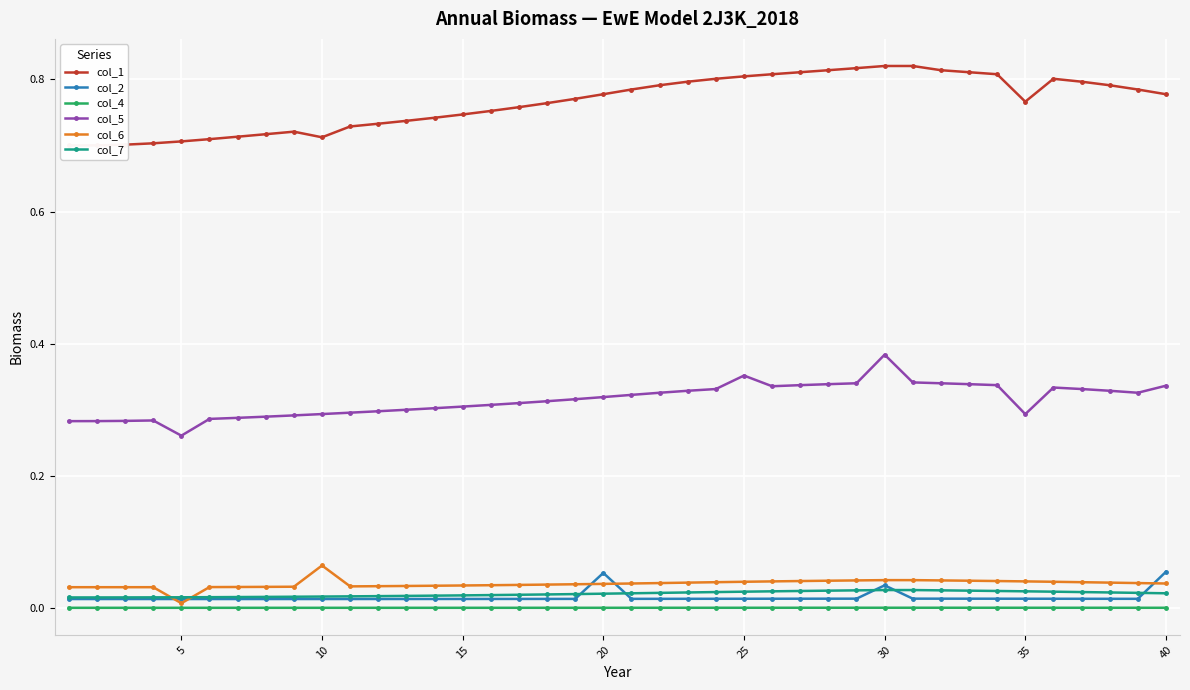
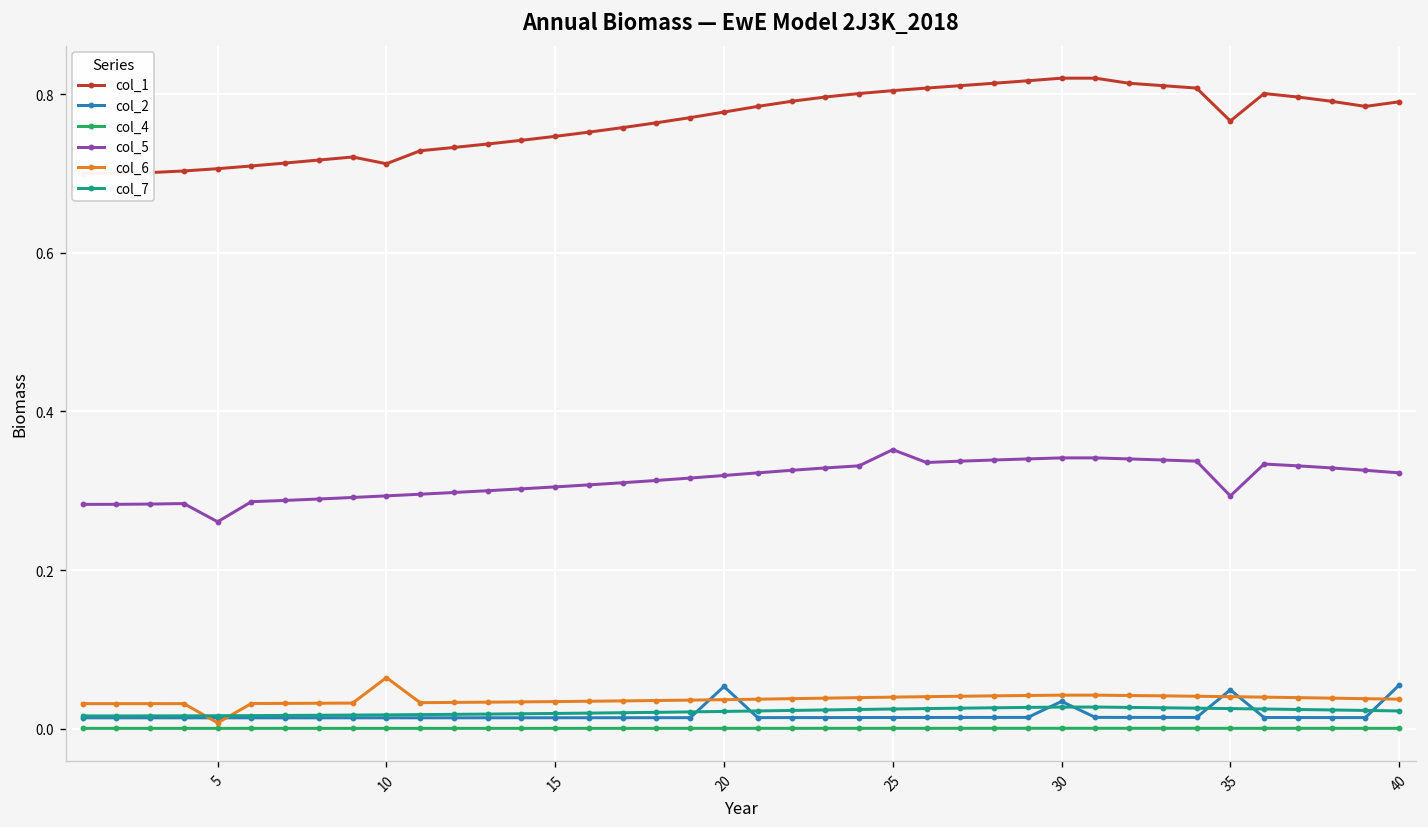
  {
    "col_1": {
      "5": 0.71,
      "10": 0.71,
      "15": 0.75,
      "20": 0.78,
      "25": 0.80,
      "30": 0.82,
      "35": 0.77,
-     "40": 0.78
+     "40": 0.79
    },
    "col_2": {
      "15": 0.01,
      "20": 0.05,
      "25": 0.01,
      "30": 0.03,
-     "35": 0.01,
+     "35": 0.05,
      "40": 0.05
    },
    "col_5": {
      "5": 0.26,
      "10": 0.29,
      "15": 0.30,
      "20": 0.32,
      "25": 0.35,
-     "30": 0.38,
+     "30": 0.34,
      "35": 0.29,
-     "40": 0.34
+     "40": 0.32
    },
    "col_6": {
      "5": 0.01,
      "10": 0.06,
      "15": 0.03,
      "20": 0.04,
      "25": 0.04,
      "30": 0.04,
      "35": 0.04,
      "40": 0.04
    }
  }
